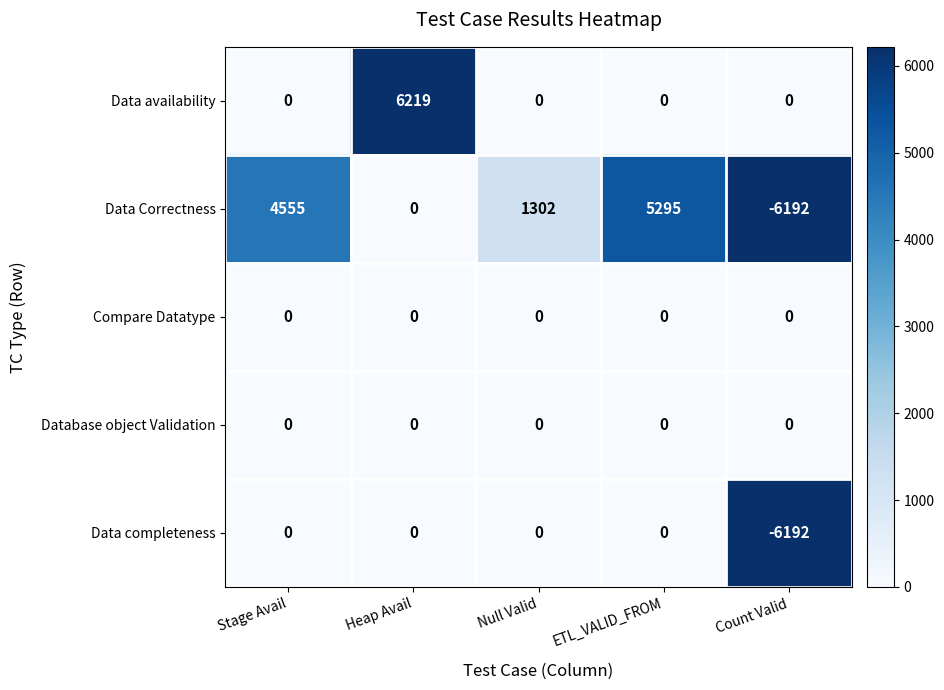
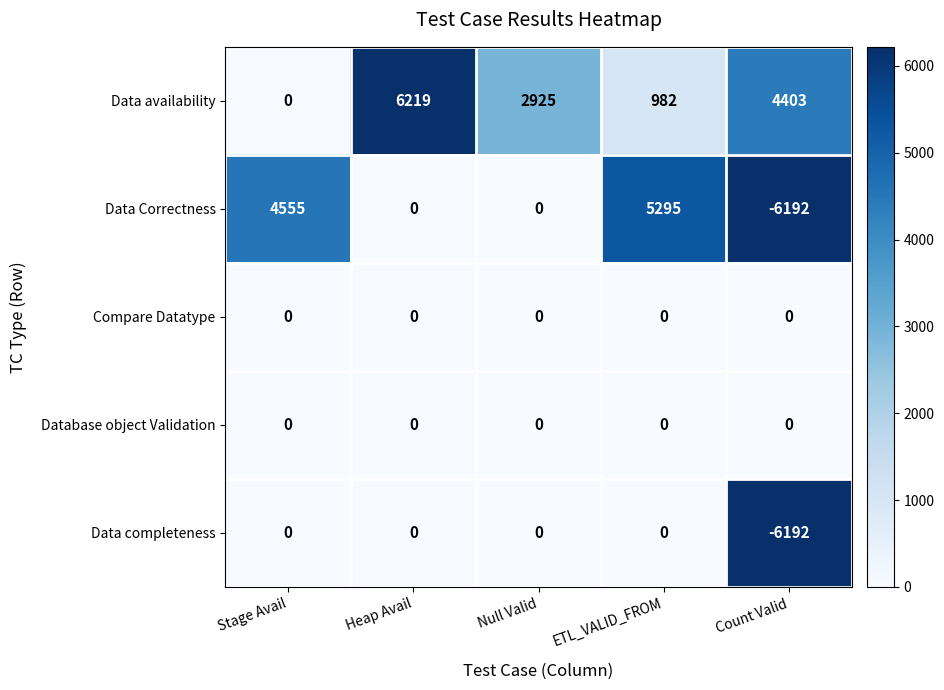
  {
    "Data availability": {
      "Stage Avail": 0,
      "Heap Avail": 6219,
-     "Null Valid": 0,
-     "ETL_VALID_FROM": 0,
-     "Count Valid": 0
+     "Null Valid": 2925,
+     "ETL_VALID_FROM": 982,
+     "Count Valid": 4403
    },
    "Data Correctness": {
      "Stage Avail": 4555,
      "Heap Avail": 0,
-     "Null Valid": 1302,
+     "Null Valid": 0,
      "ETL_VALID_FROM": 5295,
      "Count Valid": -6192
    },
    "Compare Datatype": {
      "Stage Avail": 0,
      "Heap Avail": 0,
      "Null Valid": 0,
      "ETL_VALID_FROM": 0,
      "Count Valid": 0
    },
    "Database object Validation": {
      "Stage Avail": 0,
      "Heap Avail": 0,
      "Null Valid": 0,
      "ETL_VALID_FROM": 0,
      "Count Valid": 0
    },
    "Data completeness": {
      "Stage Avail": 0,
      "Heap Avail": 0,
      "Null Valid": 0,
      "ETL_VALID_FROM": 0,
      "Count Valid": -6192
    }
  }
